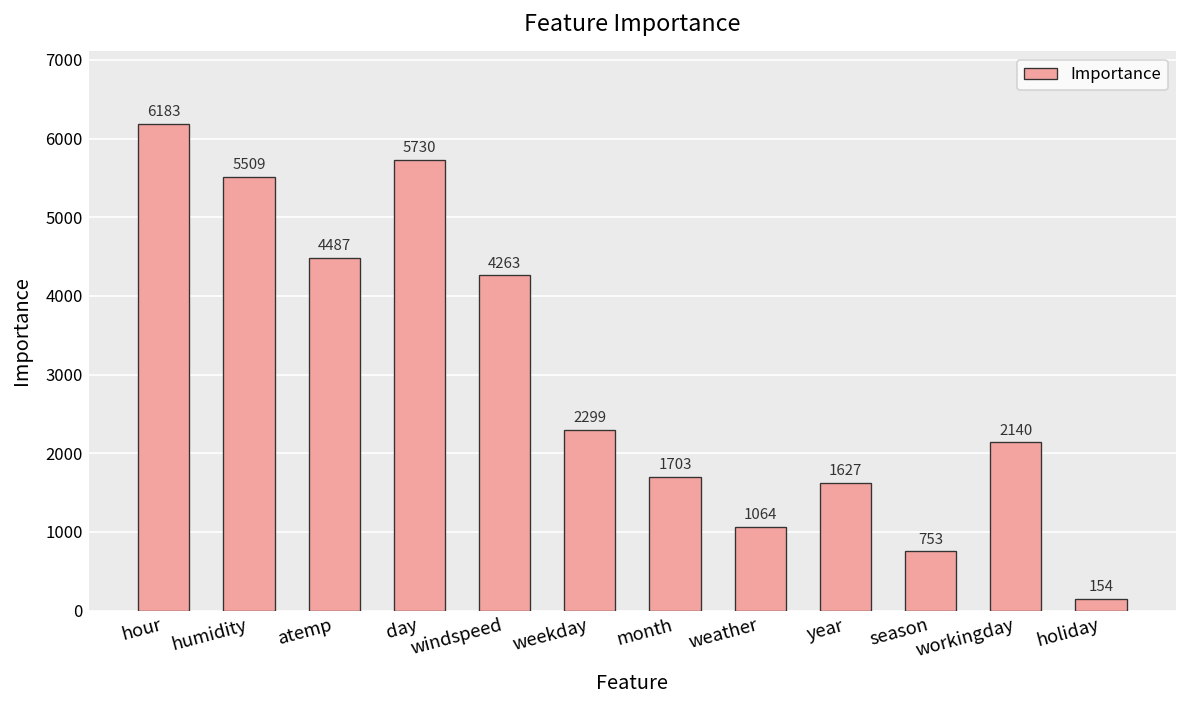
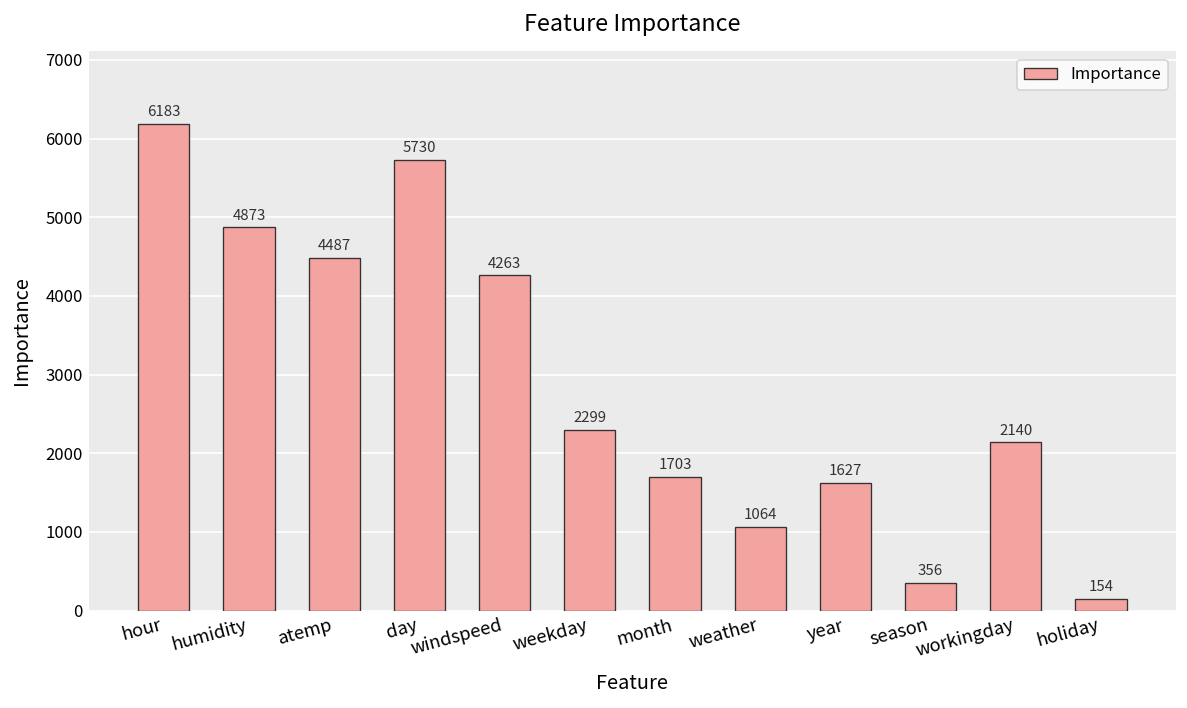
  {
    "hour": 6183,
-   "humidity": 5509,
+   "humidity": 4873,
    "atemp": 4487,
    "day": 5730,
    "windspeed": 4263,
    "weekday": 2299,
    "month": 1703,
    "weather": 1064,
    "year": 1627,
-   "season": 753,
+   "season": 356,
    "workingday": 2140,
    "holiday": 154
  }
